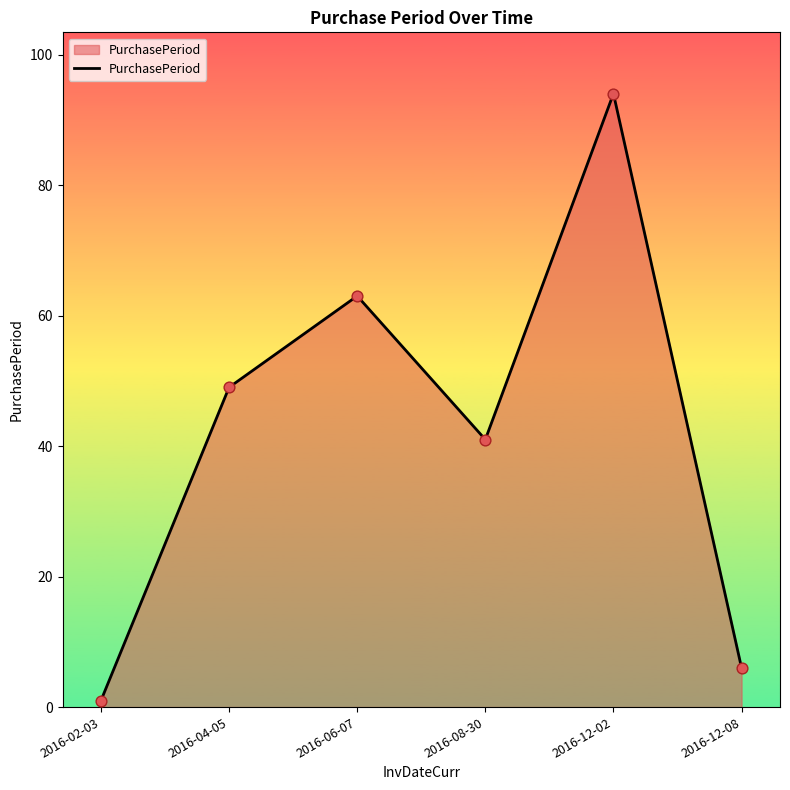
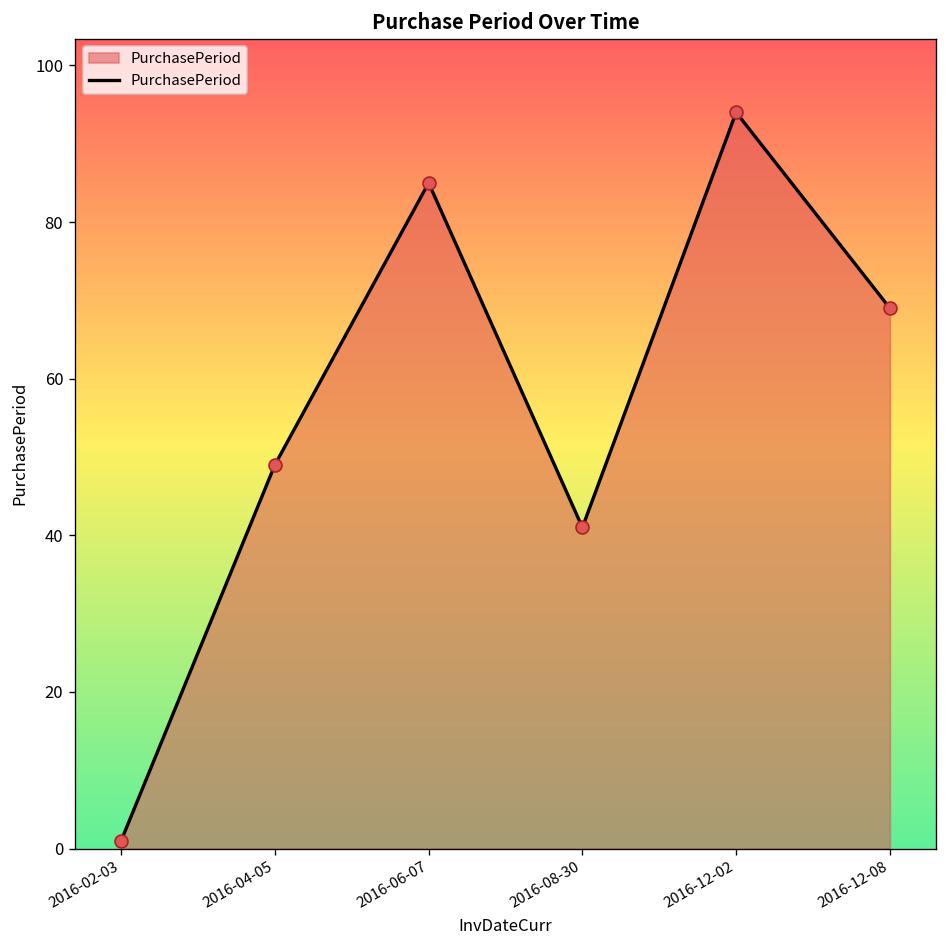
  {
    "2016-02-03": 1,
    "2016-04-05": 49,
-   "2016-06-07": 63,
+   "2016-06-07": 85,
    "2016-08-30": 41,
    "2016-12-02": 94,
-   "2016-12-08": 6
+   "2016-12-08": 69
  }
